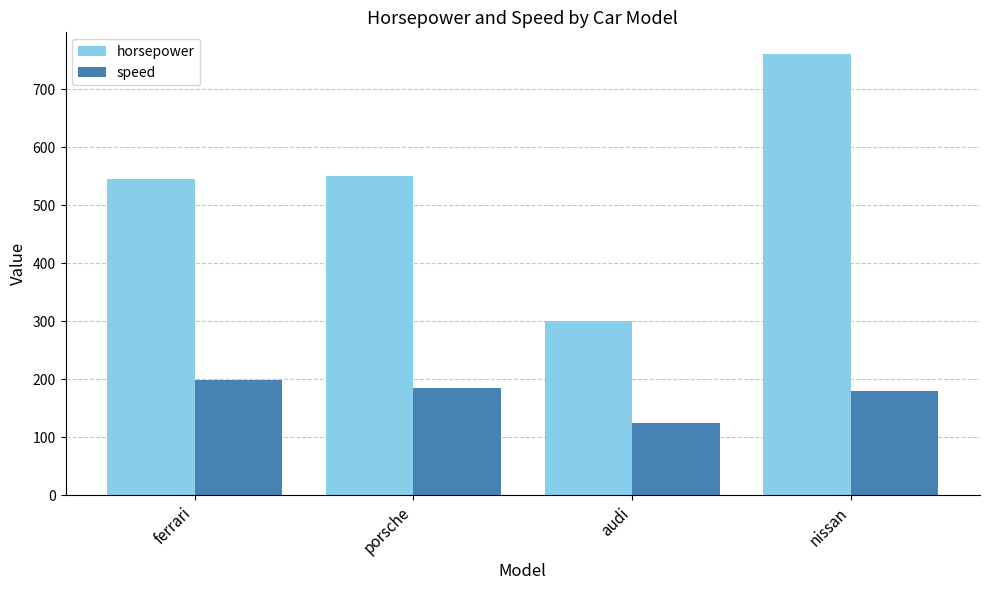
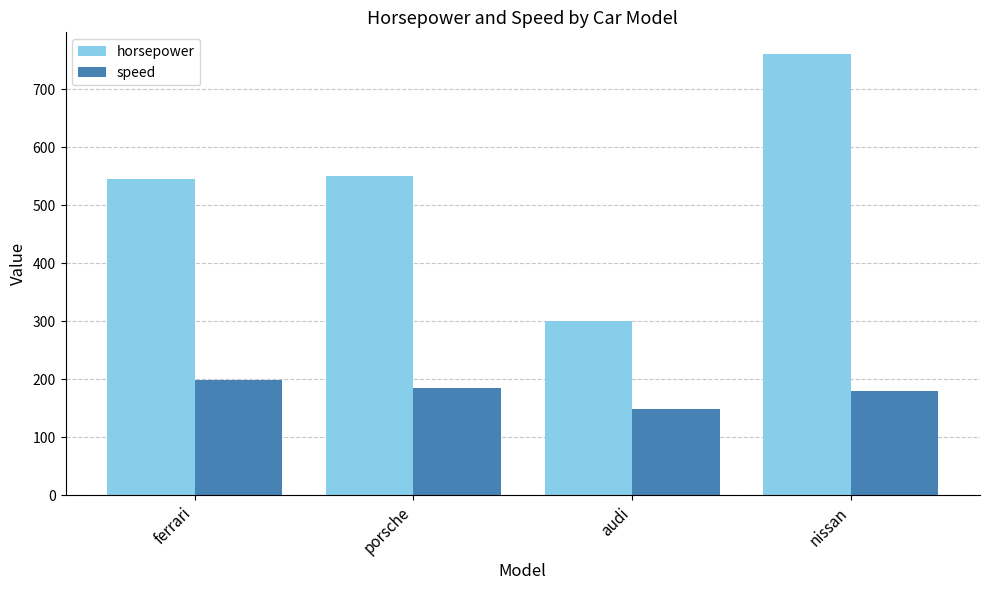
  {
    "horsepower": {
      "ferrari": 550,
      "porsche": 550,
      "audi": 300,
      "nissan": 760
    },
    "speed": {
      "ferrari": 200,
      "porsche": 190,
-     "audi": 130,
+     "audi": 150,
      "nissan": 180
    }
  }
